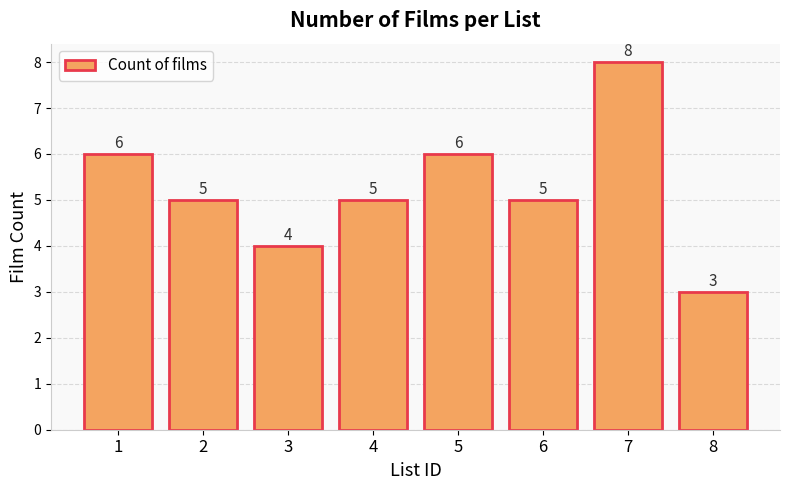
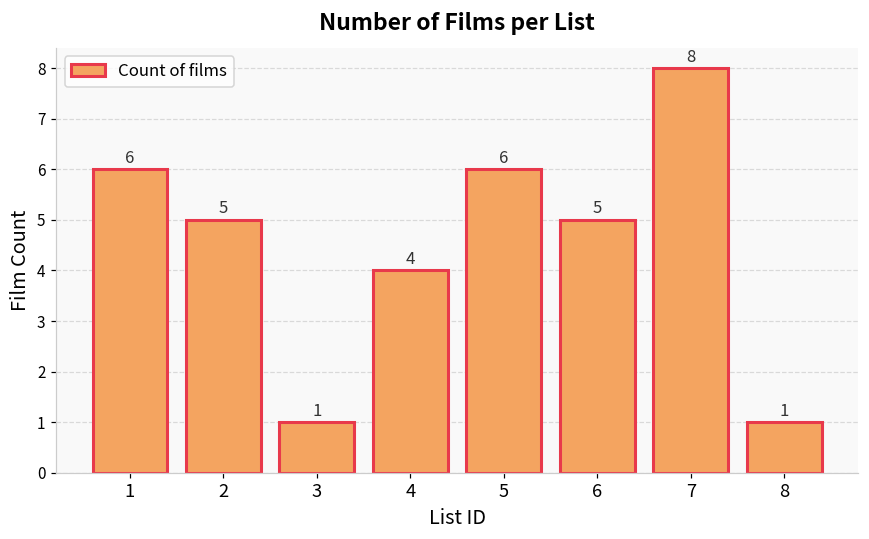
  {
    "1": 6,
    "2": 5,
-   "3": 4,
-   "4": 5,
+   "3": 1,
+   "4": 4,
    "5": 6,
    "6": 5,
    "7": 8,
-   "8": 3
+   "8": 1
  }
